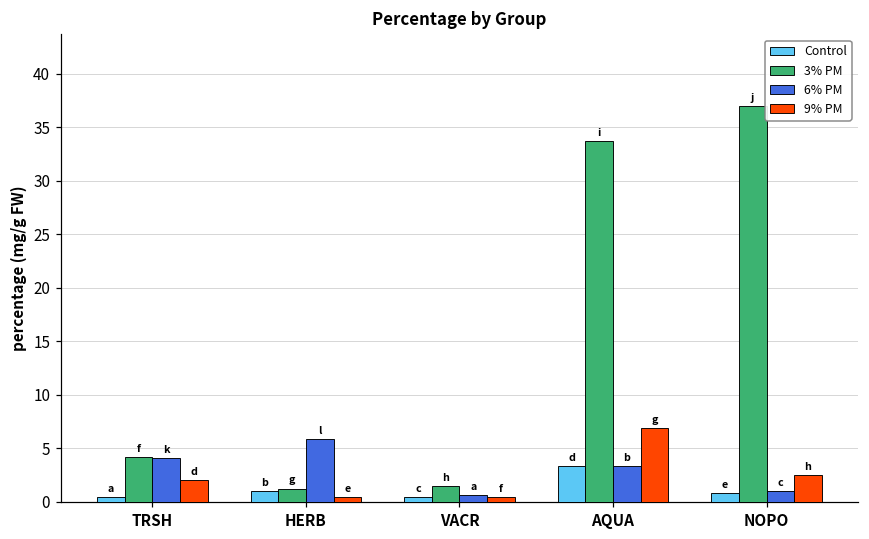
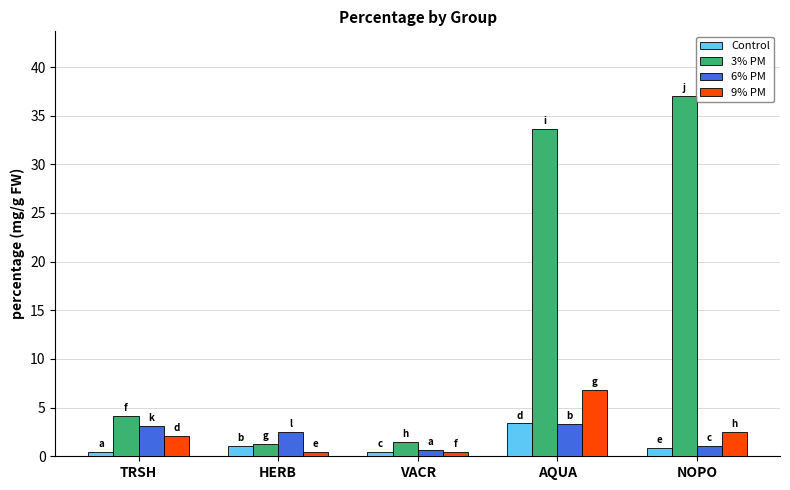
  {
    "Control": {
      "TRSH": 0,
      "HERB": 1,
      "VACR": 0,
      "AQUA": 3,
      "NOPO": 1
    },
    "3% PM": {
      "TRSH": 4,
      "HERB": 1,
      "VACR": 1,
      "AQUA": 34,
      "NOPO": 37
    },
    "6% PM": {
-     "TRSH": 4,
-     "HERB": 6,
+     "TRSH": 3,
+     "HERB": 2,
      "VACR": 1,
      "AQUA": 3,
      "NOPO": 1
    },
    "9% PM": {
      "TRSH": 2,
      "HERB": 0,
      "VACR": 0,
      "AQUA": 7,
      "NOPO": 2
    }
  }
